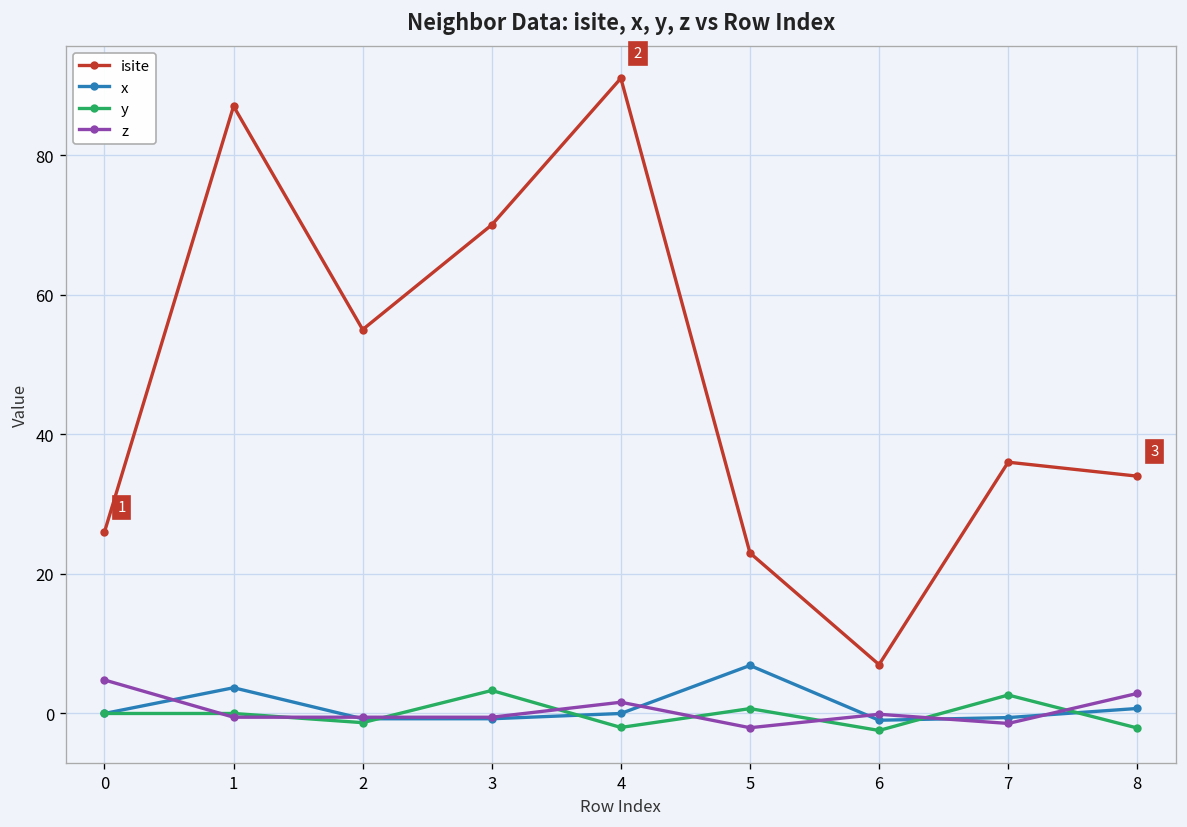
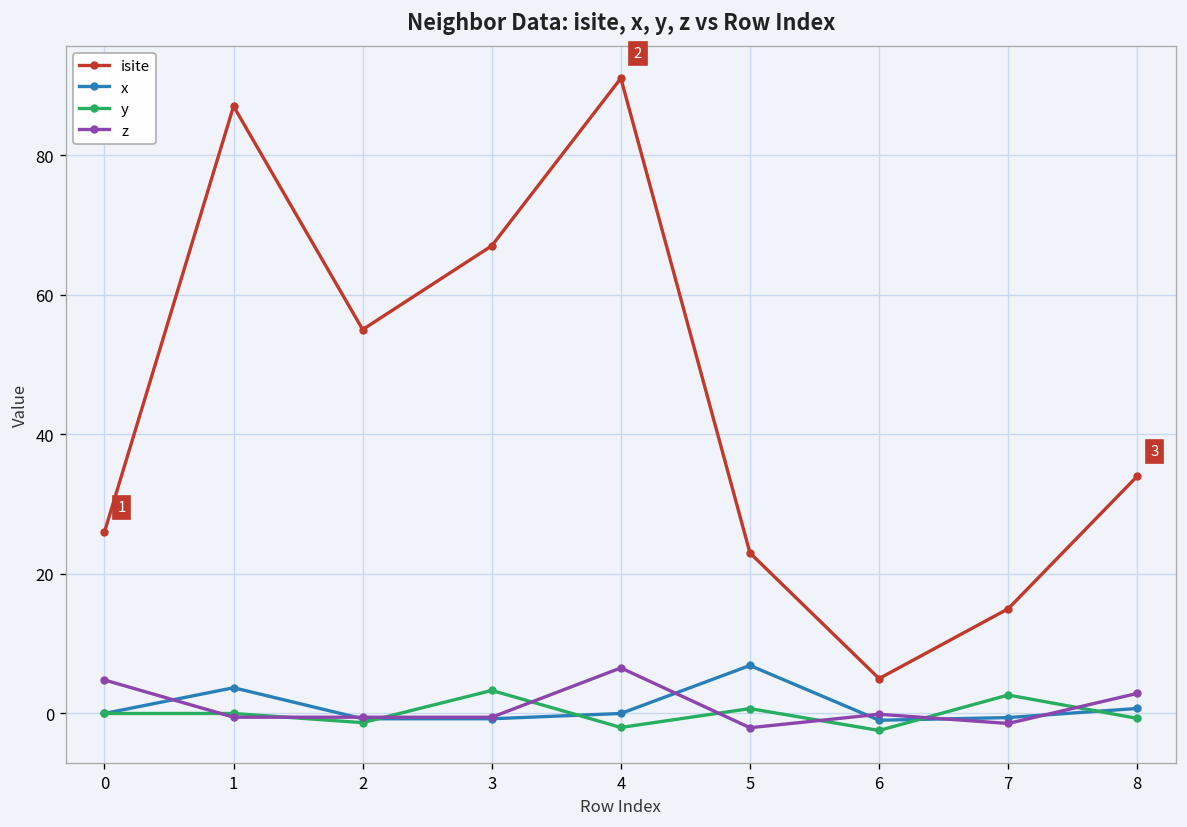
  {
    "isite": {
      "1": 87,
      "2": 55,
-     "3": 70,
+     "3": 67,
      "5": 23,
-     "6": 7,
-     "7": 36
+     "6": 5,
+     "7": 15
    },
    "x": {
      "1": 4,
      "4": 0,
      "5": 7,
      "6": -1,
      "7": -1,
      "8": 1
    },
    "y": {
      "1": 0,
      "2": -1,
      "3": 3,
      "4": -2,
      "5": 1,
      "6": -2,
      "7": 3,
-     "8": -2
+     "8": -1
    },
    "z": {
      "0": 5,
      "1": -1,
-     "4": 2,
+     "4": 7,
      "5": -2,
      "6": 0,
      "7": -1,
      "8": 3
    }
  }
